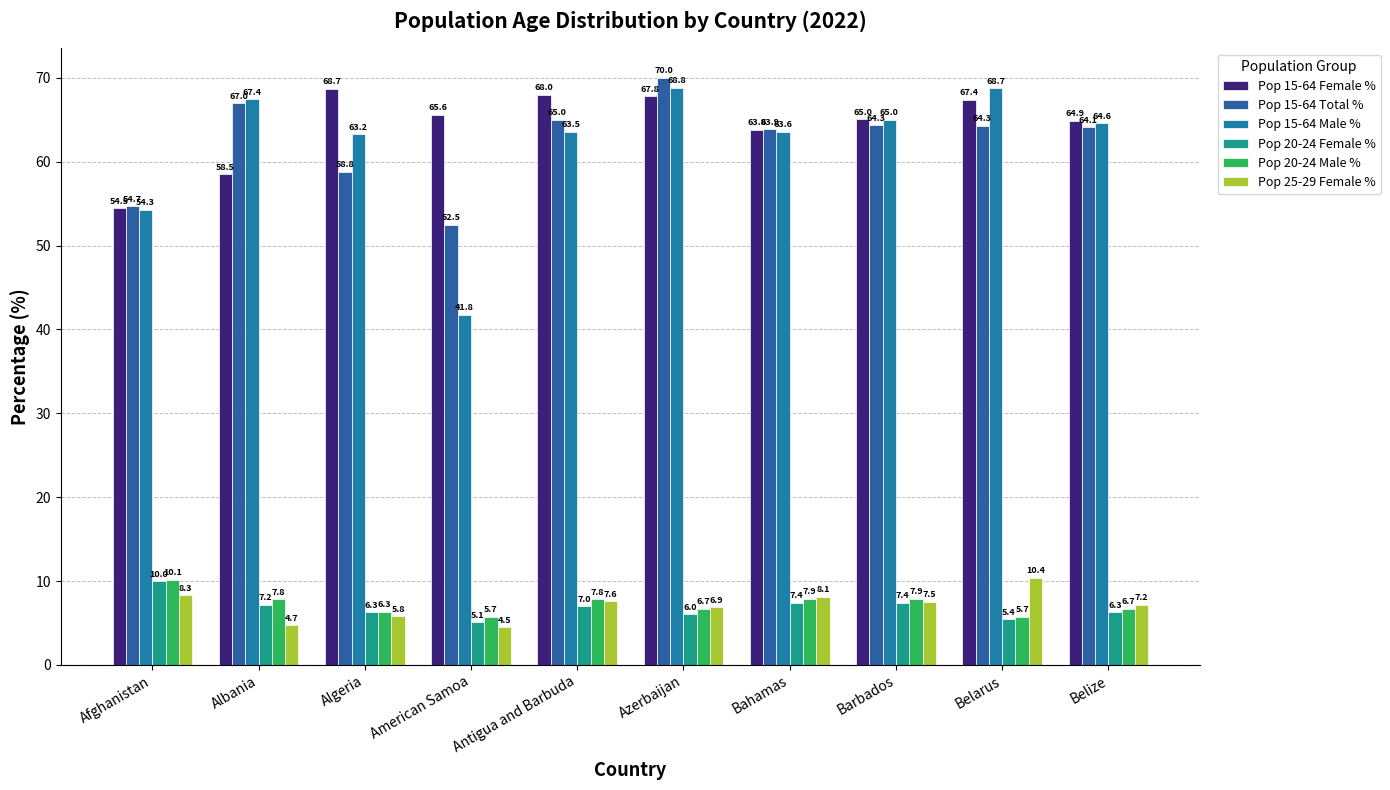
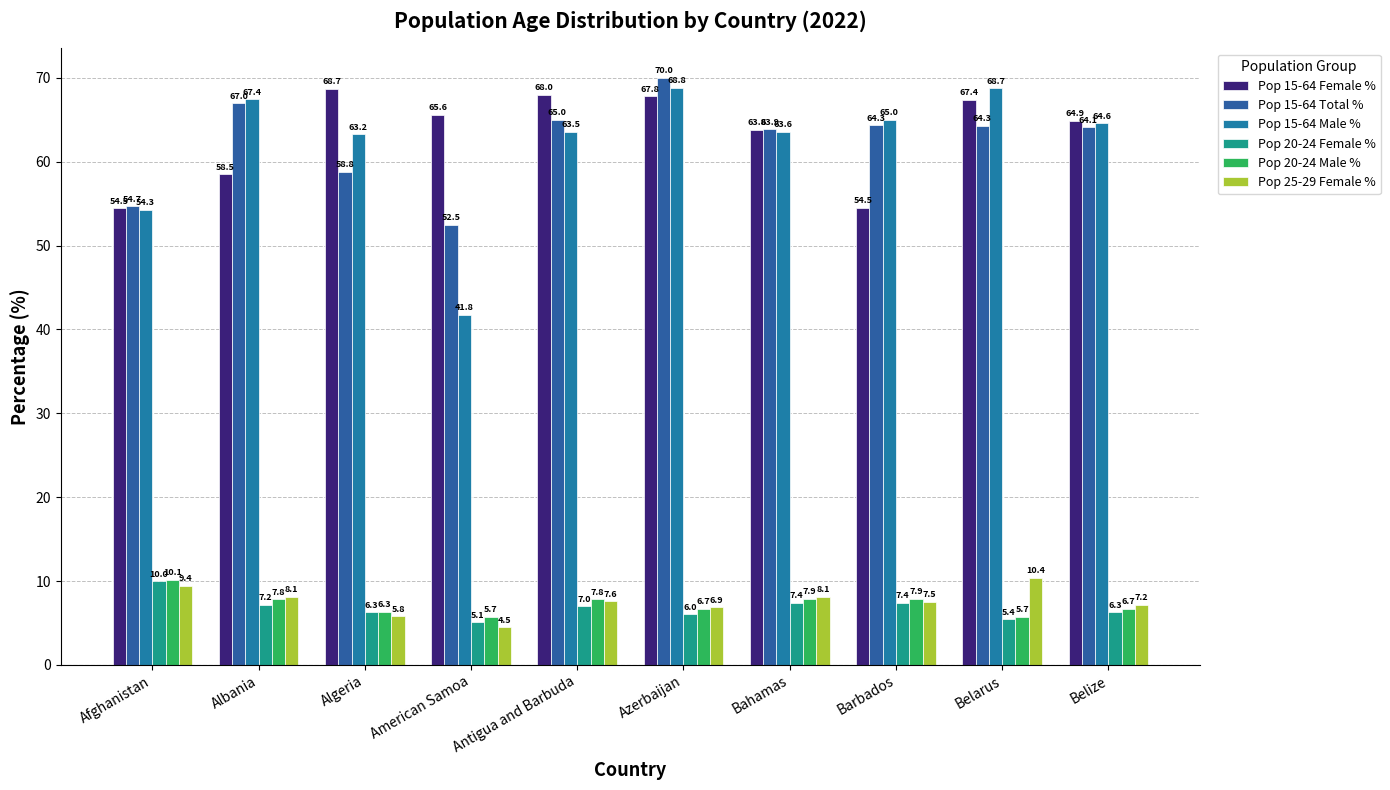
  {
    "Pop 15-64 Female %": {
      "Albania": 58.5,
      "Algeria": 68.7,
      "American Samoa": 65.6,
      "Antigua and Barbuda": 68.0,
      "Azerbaijan": 67.8,
-     "Barbados": 65.0,
+     "Barbados": 54.5,
      "Belarus": 67.4,
      "Belize": 64.9
    },
    "Pop 25-29 Female %": {
-     "Afghanistan": 8.3,
-     "Albania": 4.7,
+     "Afghanistan": 9.4,
+     "Albania": 8.1,
      "Algeria": 5.8,
      "American Samoa": 4.5,
      "Antigua and Barbuda": 7.6,
      "Azerbaijan": 6.9,
      "Bahamas": 8.1,
      "Barbados": 7.5,
      "Belarus": 10.4,
      "Belize": 7.2
    }
  }
